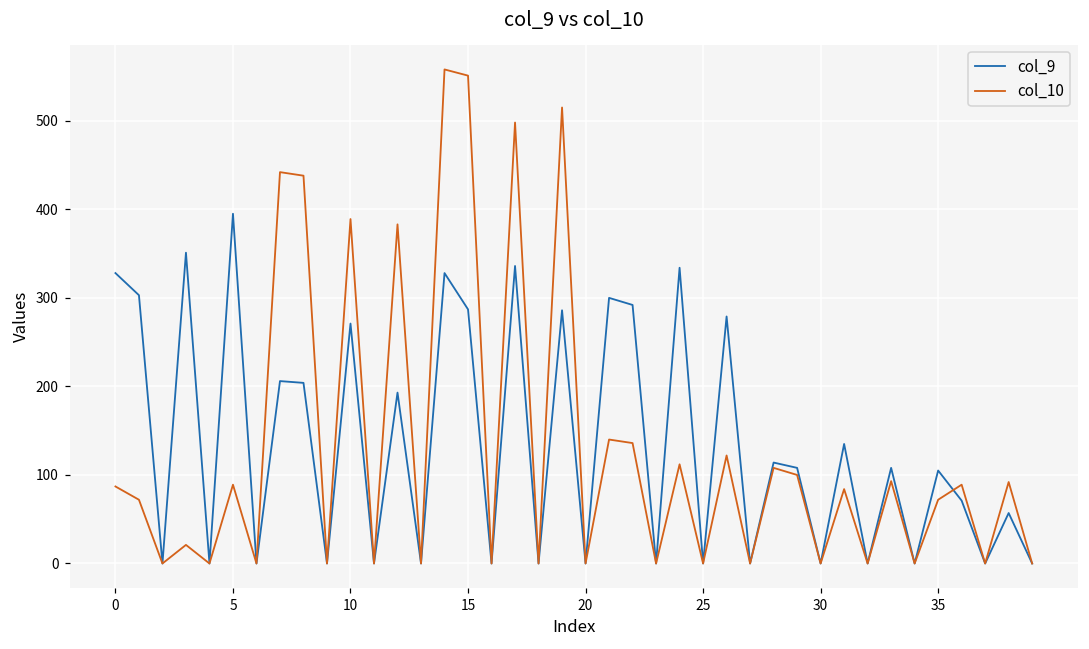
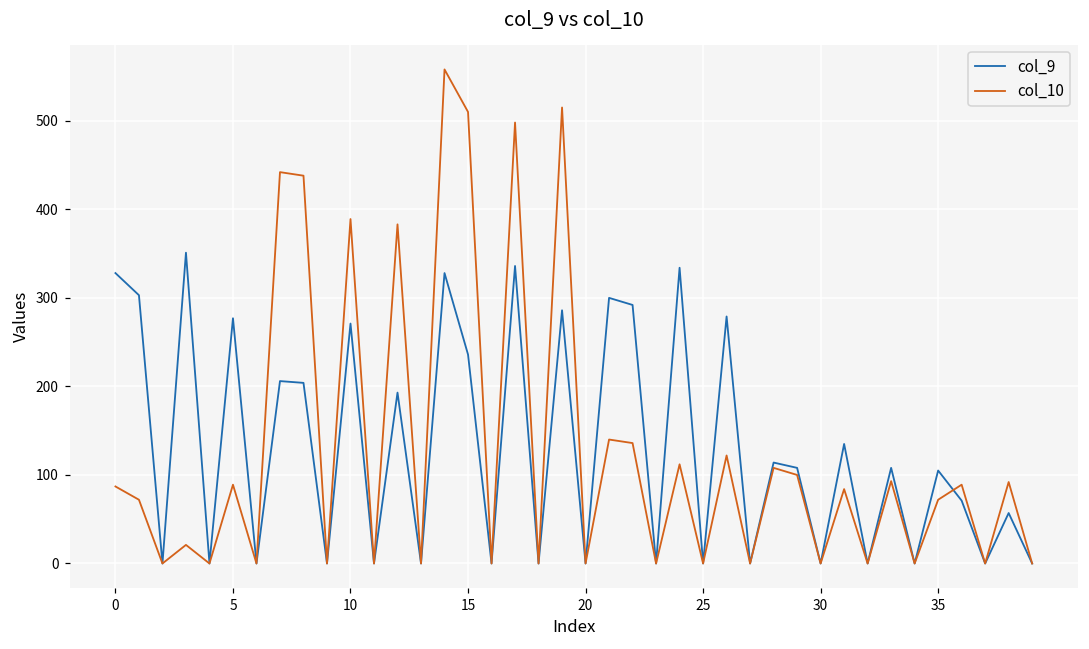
  {
    "col_9": {
      "0": 330,
-     "5": 400,
+     "5": 280,
      "10": 270,
-     "15": 290,
+     "15": 240,
      "35": 110
    },
    "col_10": {
      "0": 90,
      "5": 90,
      "10": 390,
-     "15": 550,
+     "15": 510,
      "35": 70
    }
  }
